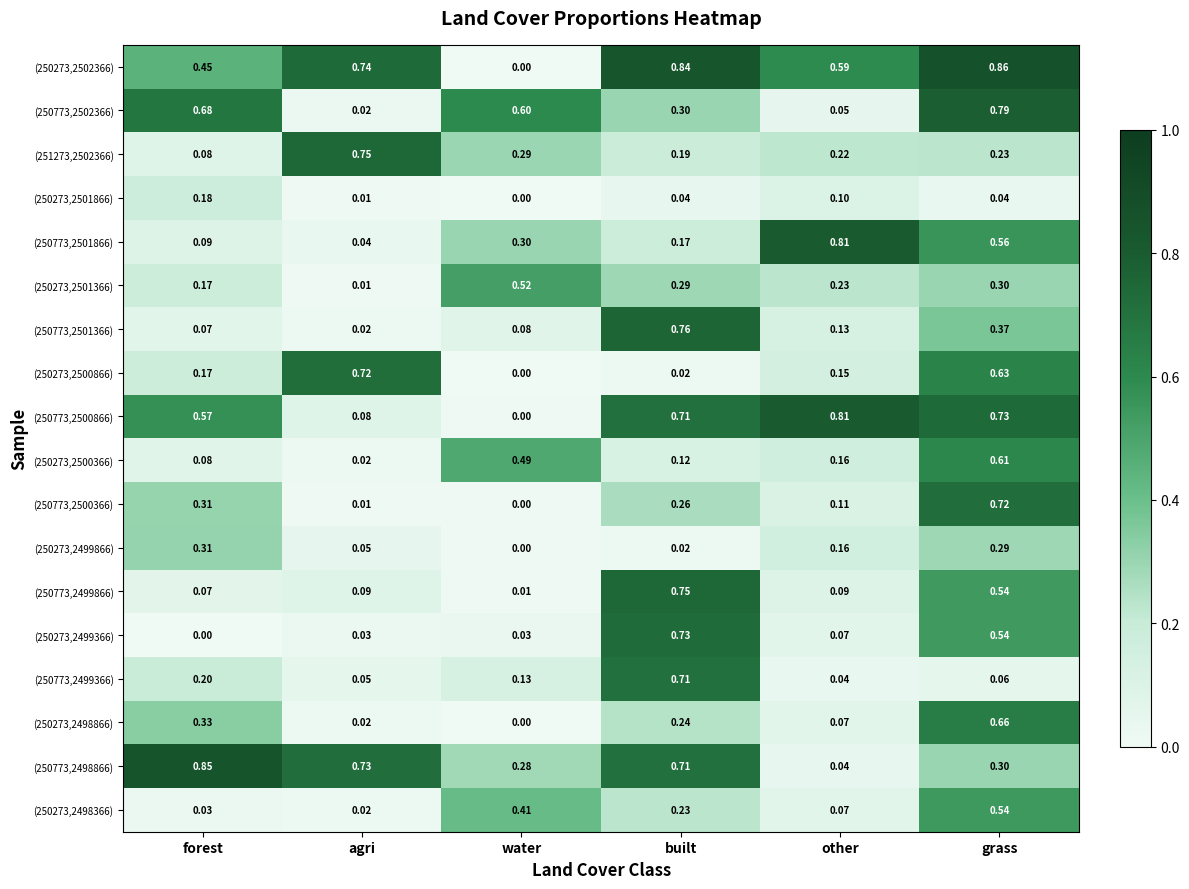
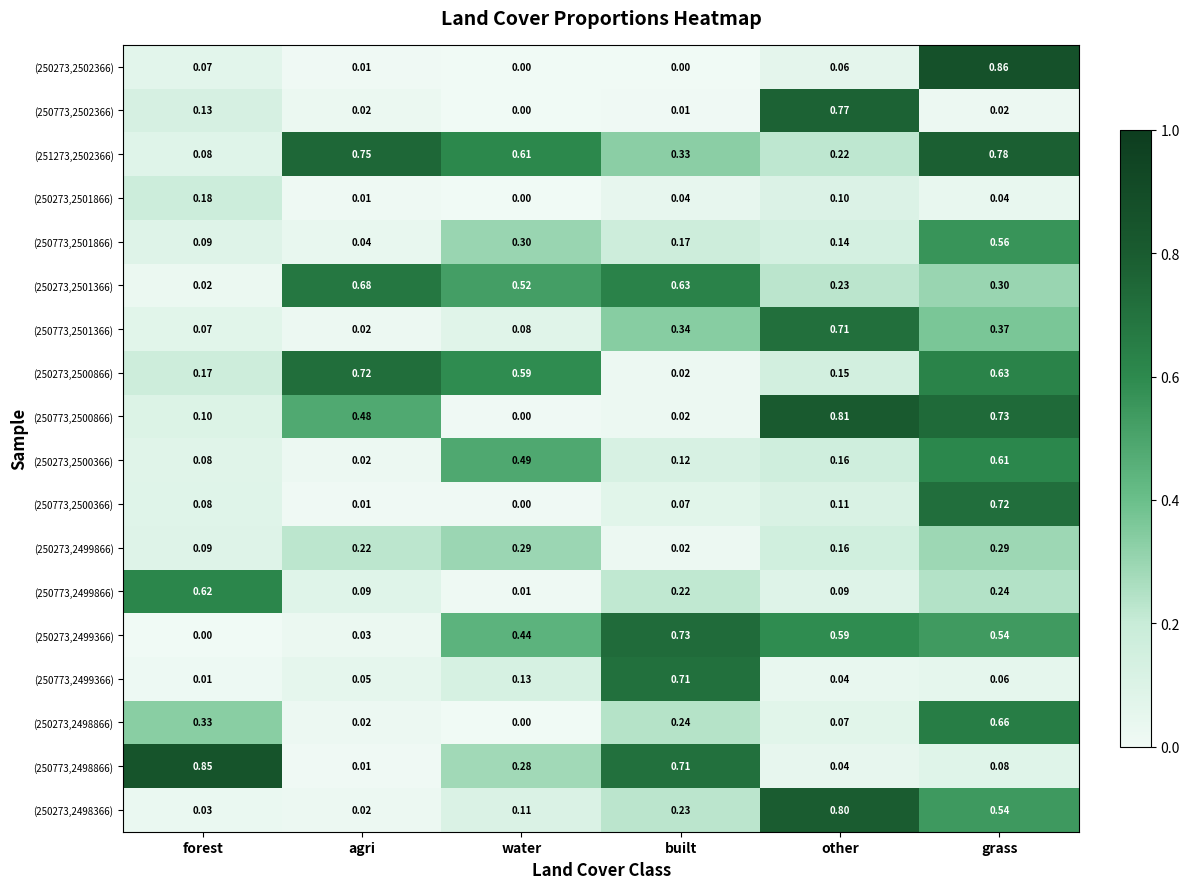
  {
    "(250273,2502366)": {
-     "forest": 0.45,
-     "agri": 0.74,
+     "forest": 0.07,
+     "agri": 0.01,
      "water": 0.00,
-     "built": 0.84,
-     "other": 0.59,
+     "built": 0.00,
+     "other": 0.06,
      "grass": 0.86
    },
    "(250773,2502366)": {
-     "forest": 0.68,
+     "forest": 0.13,
      "agri": 0.02,
-     "water": 0.60,
-     "built": 0.30,
-     "other": 0.05,
-     "grass": 0.79
+     "water": 0.00,
+     "built": 0.01,
+     "other": 0.77,
+     "grass": 0.02
    },
    "(251273,2502366)": {
      "forest": 0.08,
      "agri": 0.75,
-     "water": 0.29,
-     "built": 0.19,
+     "water": 0.61,
+     "built": 0.33,
      "other": 0.22,
-     "grass": 0.23
+     "grass": 0.78
    },
    "(250273,2501866)": {
      "forest": 0.18,
      "agri": 0.01,
      "water": 0.00,
      "built": 0.04,
      "other": 0.10,
      "grass": 0.04
    },
    "(250773,2501866)": {
      "forest": 0.09,
      "agri": 0.04,
      "water": 0.30,
      "built": 0.17,
-     "other": 0.81,
+     "other": 0.14,
      "grass": 0.56
    },
    "(250273,2501366)": {
-     "forest": 0.17,
-     "agri": 0.01,
+     "forest": 0.02,
+     "agri": 0.68,
      "water": 0.52,
-     "built": 0.29,
+     "built": 0.63,
      "other": 0.23,
      "grass": 0.30
    },
    "(250773,2501366)": {
      "forest": 0.07,
      "agri": 0.02,
      "water": 0.08,
-     "built": 0.76,
-     "other": 0.13,
+     "built": 0.34,
+     "other": 0.71,
      "grass": 0.37
    },
    "(250273,2500866)": {
      "forest": 0.17,
      "agri": 0.72,
-     "water": 0.00,
+     "water": 0.59,
      "built": 0.02,
      "other": 0.15,
      "grass": 0.63
    },
    "(250773,2500866)": {
-     "forest": 0.57,
-     "agri": 0.08,
+     "forest": 0.10,
+     "agri": 0.48,
      "water": 0.00,
-     "built": 0.71,
+     "built": 0.02,
      "other": 0.81,
      "grass": 0.73
    },
    "(250273,2500366)": {
      "forest": 0.08,
      "agri": 0.02,
      "water": 0.49,
      "built": 0.12,
      "other": 0.16,
      "grass": 0.61
    },
    "(250773,2500366)": {
-     "forest": 0.31,
+     "forest": 0.08,
      "agri": 0.01,
      "water": 0.00,
-     "built": 0.26,
+     "built": 0.07,
      "other": 0.11,
      "grass": 0.72
    },
    "(250273,2499866)": {
-     "forest": 0.31,
-     "agri": 0.05,
-     "water": 0.00,
+     "forest": 0.09,
+     "agri": 0.22,
+     "water": 0.29,
      "built": 0.02,
      "other": 0.16,
      "grass": 0.29
    },
    "(250773,2499866)": {
-     "forest": 0.07,
+     "forest": 0.62,
      "agri": 0.09,
      "water": 0.01,
-     "built": 0.75,
+     "built": 0.22,
      "other": 0.09,
-     "grass": 0.54
+     "grass": 0.24
    },
    "(250273,2499366)": {
      "forest": 0.00,
      "agri": 0.03,
-     "water": 0.03,
+     "water": 0.44,
      "built": 0.73,
-     "other": 0.07,
+     "other": 0.59,
      "grass": 0.54
    },
    "(250773,2499366)": {
-     "forest": 0.20,
+     "forest": 0.01,
      "agri": 0.05,
      "water": 0.13,
      "built": 0.71,
      "other": 0.04,
      "grass": 0.06
    },
    "(250273,2498866)": {
      "forest": 0.33,
      "agri": 0.02,
      "water": 0.00,
      "built": 0.24,
      "other": 0.07,
      "grass": 0.66
    },
    "(250773,2498866)": {
      "forest": 0.85,
-     "agri": 0.73,
+     "agri": 0.01,
      "water": 0.28,
      "built": 0.71,
      "other": 0.04,
-     "grass": 0.30
+     "grass": 0.08
    },
    "(250273,2498366)": {
      "forest": 0.03,
      "agri": 0.02,
-     "water": 0.41,
+     "water": 0.11,
      "built": 0.23,
-     "other": 0.07,
+     "other": 0.80,
      "grass": 0.54
    }
  }
